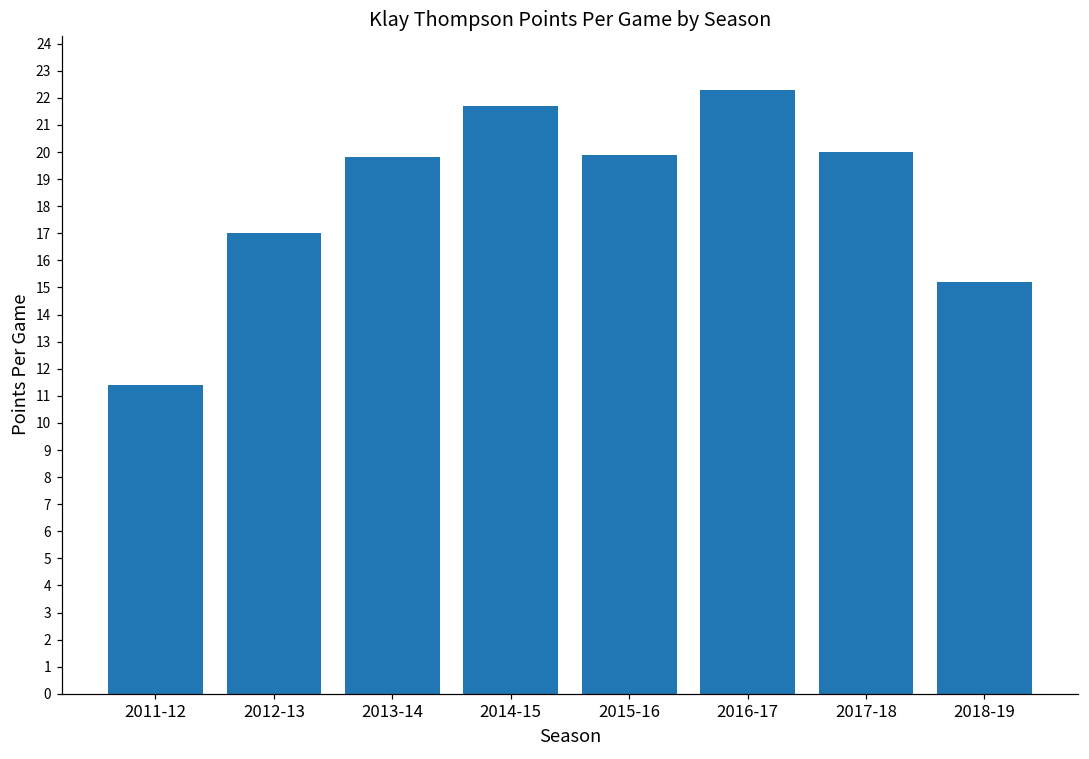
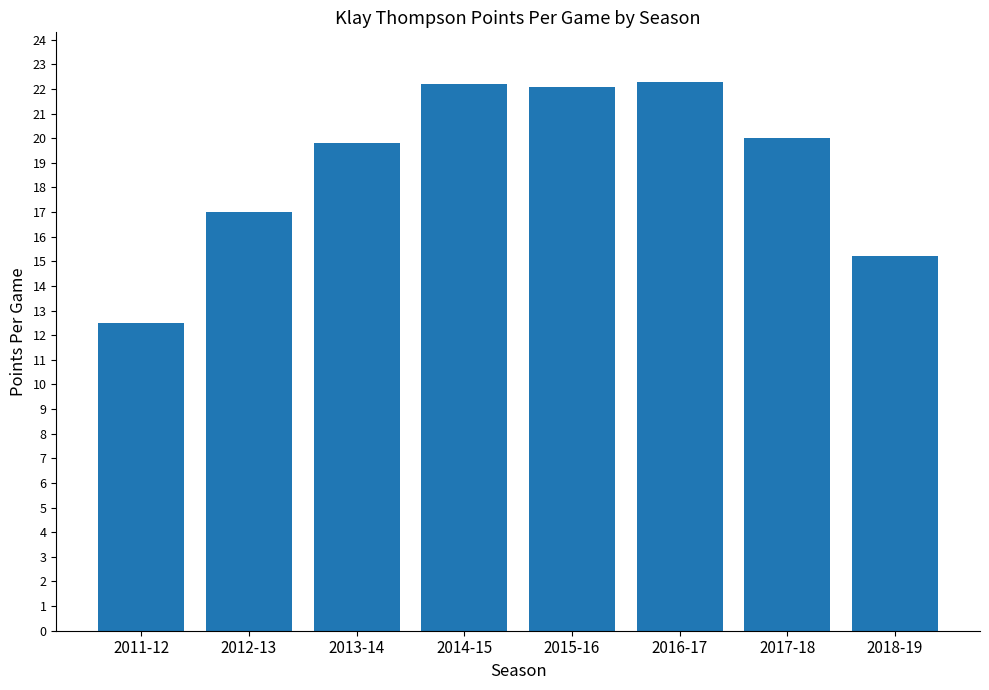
  {
-   "2011-12": 11.4,
+   "2011-12": 12.5,
    "2012-13": 17.0,
    "2013-14": 19.8,
-   "2014-15": 21.7,
-   "2015-16": 19.9,
+   "2014-15": 22.2,
+   "2015-16": 22.1,
    "2016-17": 22.3,
    "2017-18": 20.0,
    "2018-19": 15.2
  }
